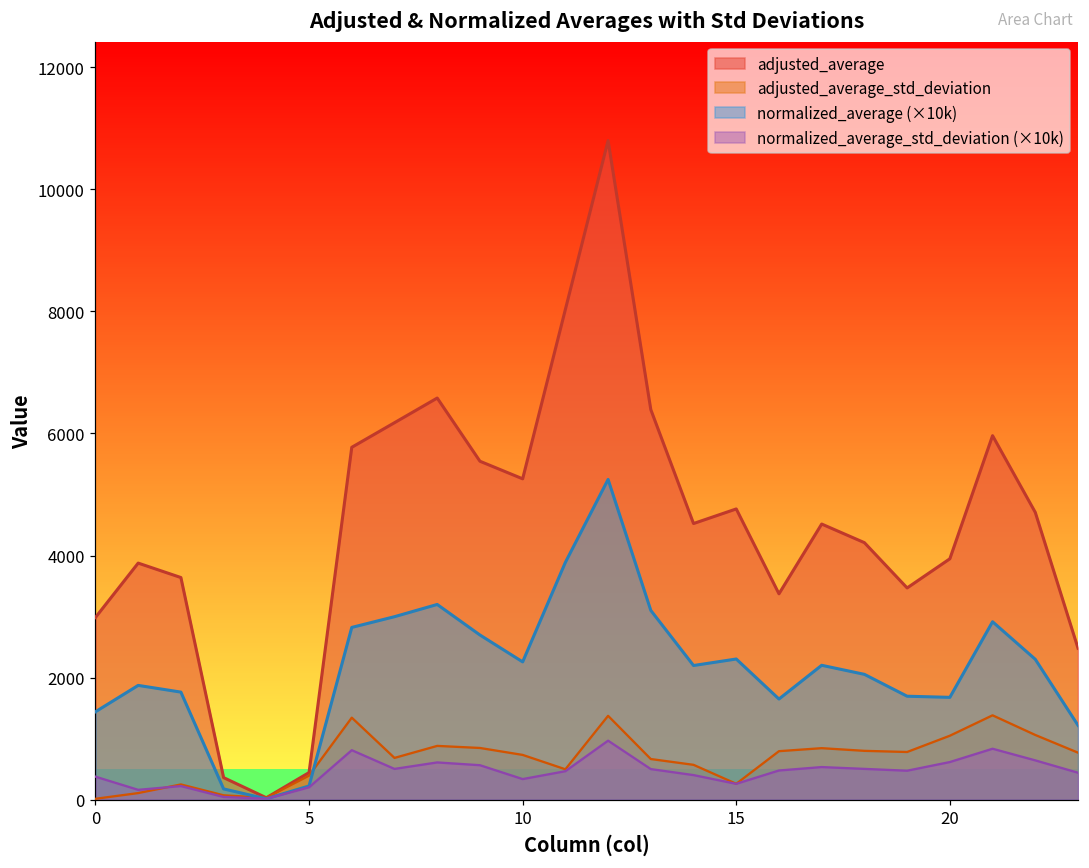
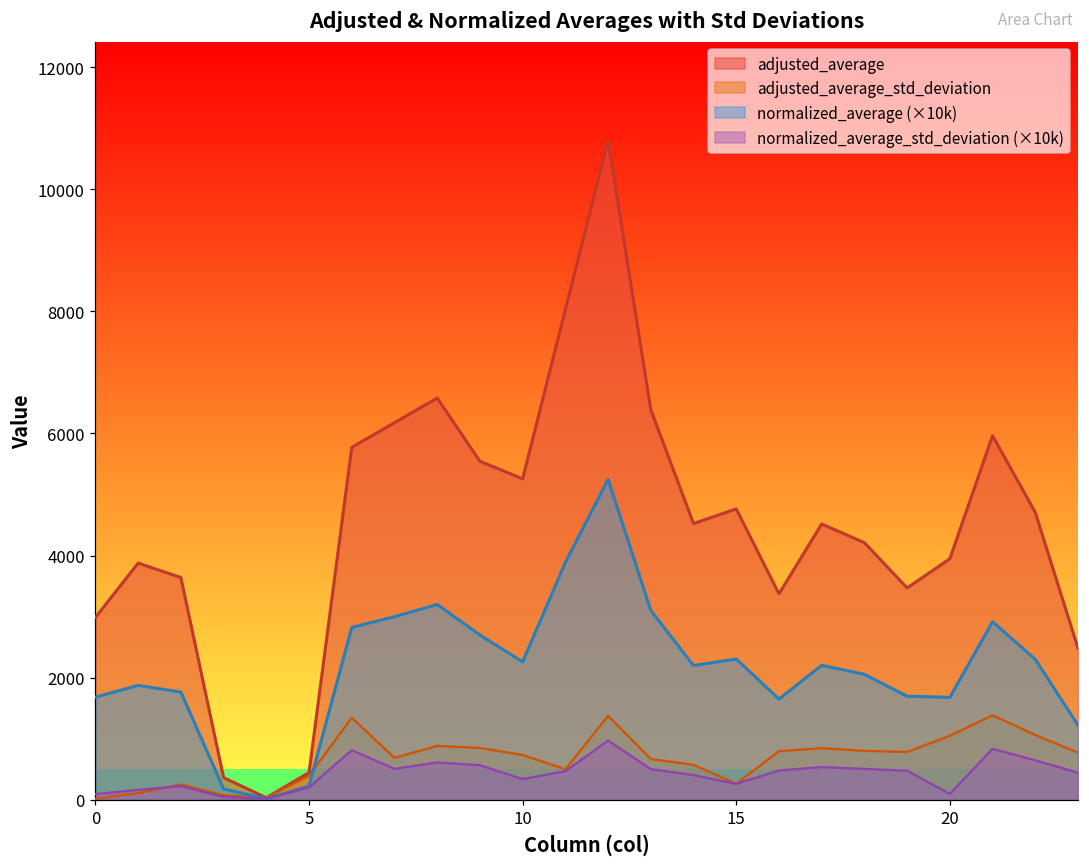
  {
    "normalized_average (×10k)": {
-     "0": 1400,
+     "0": 1700,
      "10": 2300,
      "15": 2300,
      "20": 1700
    },
    "normalized_average_std_deviation (×10k)": {
-     "0": 400,
+     "0": 100,
      "10": 300,
-     "20": 600
+     "20": 100
    }
  }
